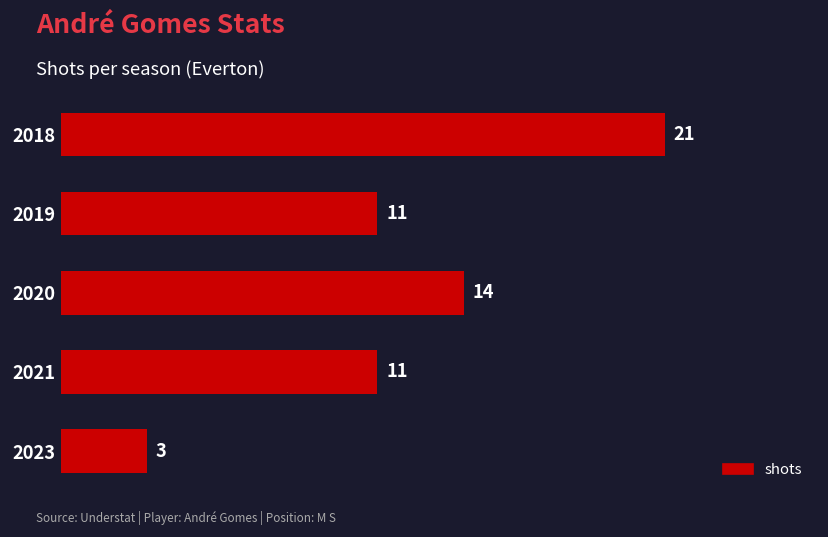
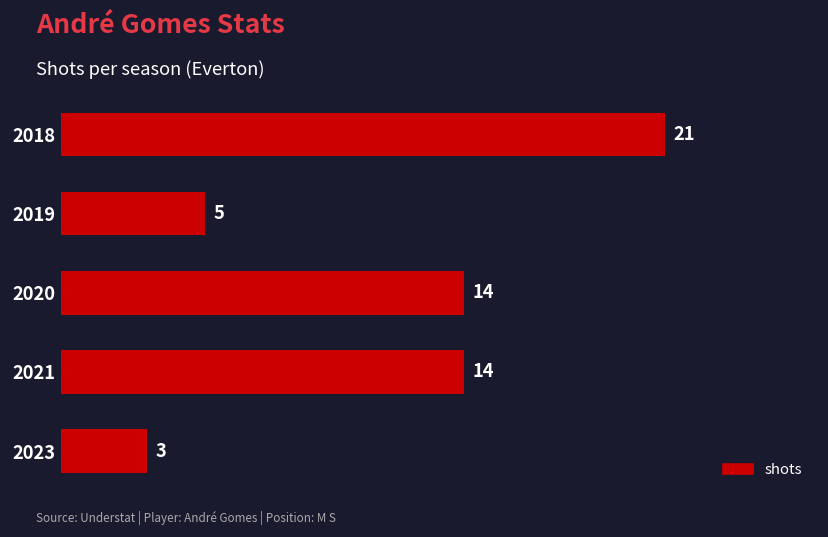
  {
    "2018": 21,
-   "2019": 11,
+   "2019": 5,
    "2020": 14,
-   "2021": 11,
+   "2021": 14,
    "2023": 3
  }
